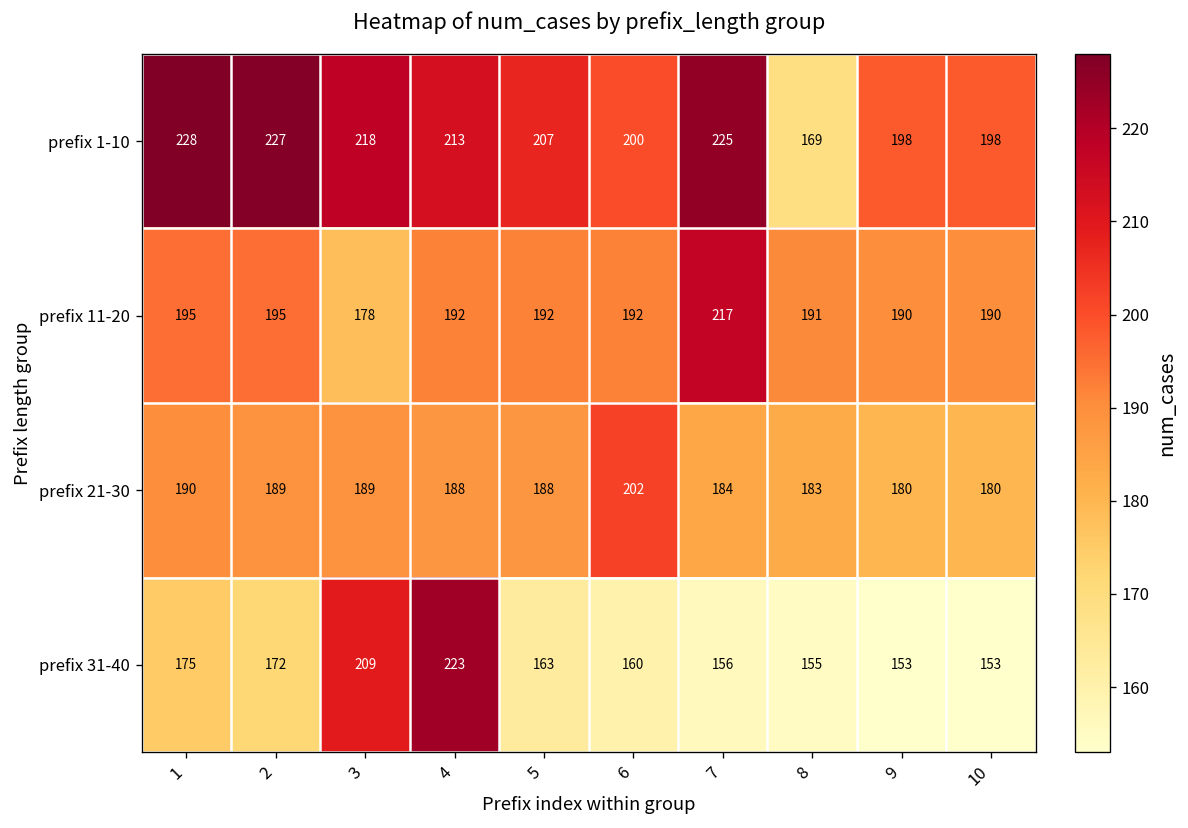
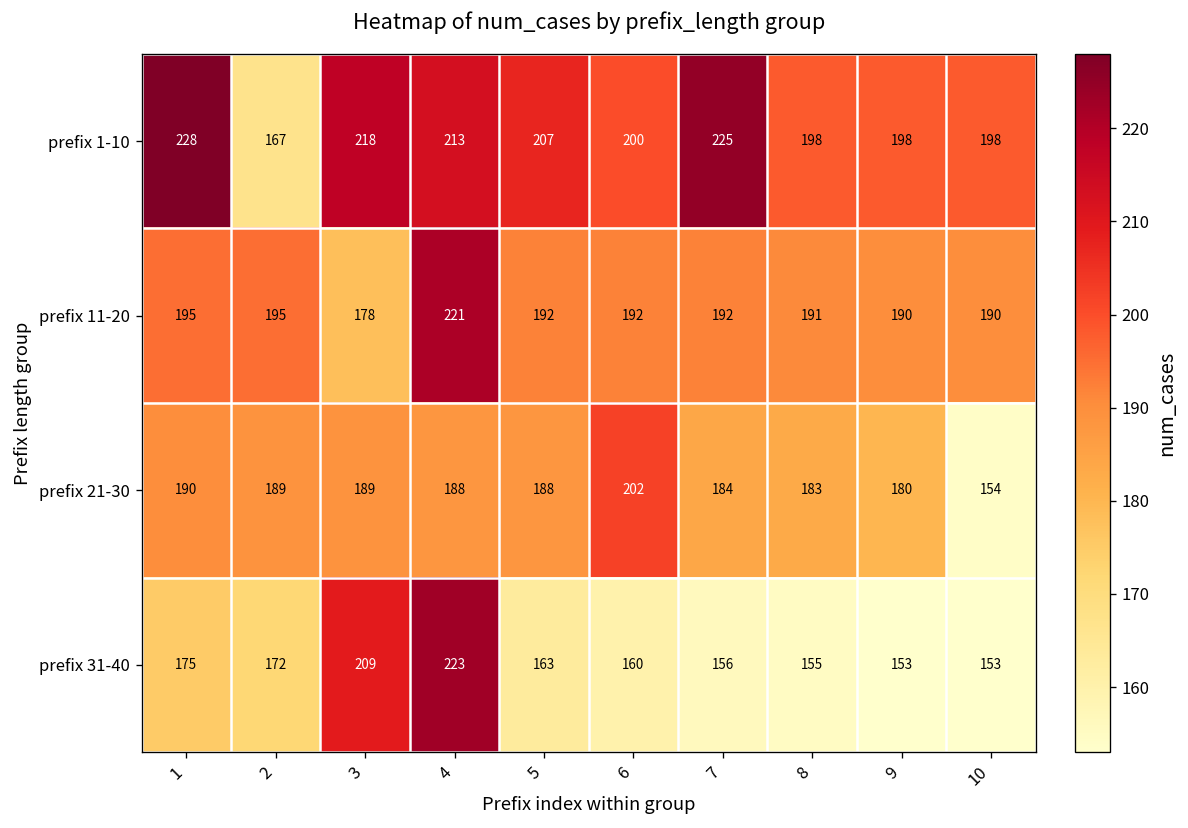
  {
    "prefix 1-10": {
      "1": 228,
-     "2": 227,
+     "2": 167,
      "3": 218,
      "4": 213,
      "5": 207,
      "6": 200,
      "7": 225,
-     "8": 169,
+     "8": 198,
      "9": 198,
      "10": 198
    },
    "prefix 11-20": {
      "1": 195,
      "2": 195,
      "3": 178,
-     "4": 192,
+     "4": 221,
      "5": 192,
      "6": 192,
-     "7": 217,
+     "7": 192,
      "8": 191,
      "9": 190,
      "10": 190
    },
    "prefix 21-30": {
      "1": 190,
      "2": 189,
      "3": 189,
      "4": 188,
      "5": 188,
      "6": 202,
      "7": 184,
      "8": 183,
      "9": 180,
-     "10": 180
+     "10": 154
    },
    "prefix 31-40": {
      "1": 175,
      "2": 172,
      "3": 209,
      "4": 223,
      "5": 163,
      "6": 160,
      "7": 156,
      "8": 155,
      "9": 153,
      "10": 153
    }
  }
